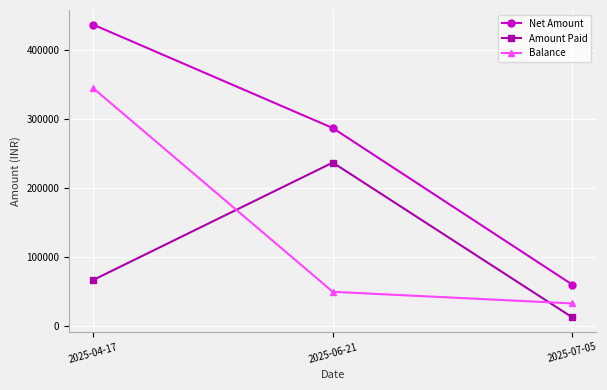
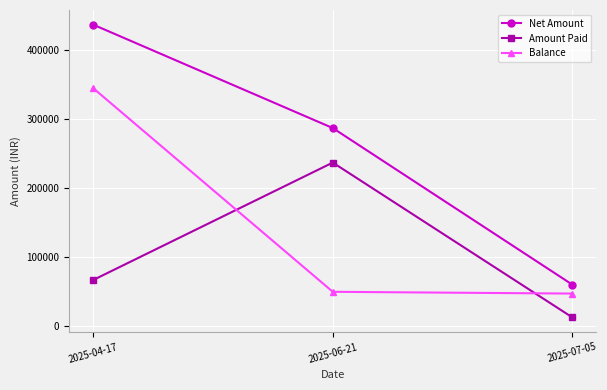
  {
    "Balance": {
      "2025-04-17": 350000,
      "2025-06-21": 50000,
-     "2025-07-05": 30000
+     "2025-07-05": 50000
    }
  }
